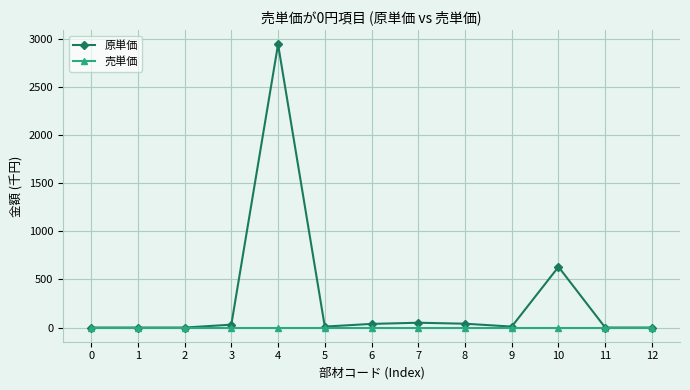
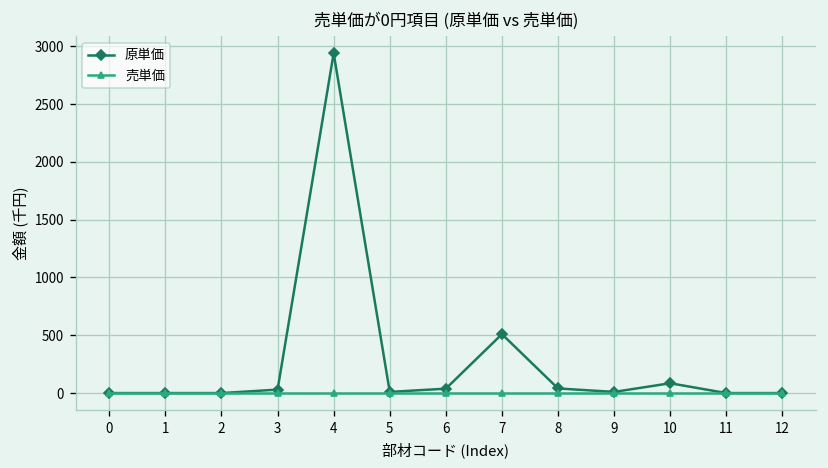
  {
    "原単価": {
      "3": 0,
      "4": 2900,
      "6": 0,
-     "7": 100,
+     "7": 500,
      "8": 0,
-     "10": 600
+     "10": 100
    },
    "売単価": {
      "3": 0,
      "4": 0,
      "6": 0,
      "7": 0,
      "8": 0,
      "10": 0
    }
  }
